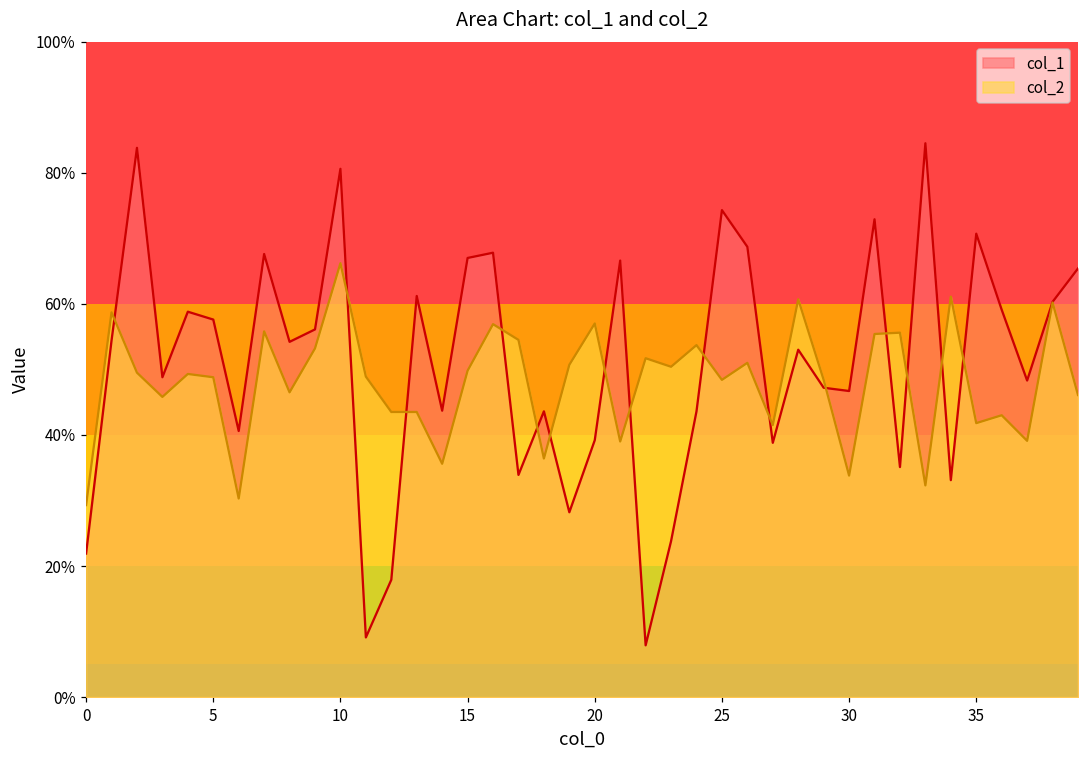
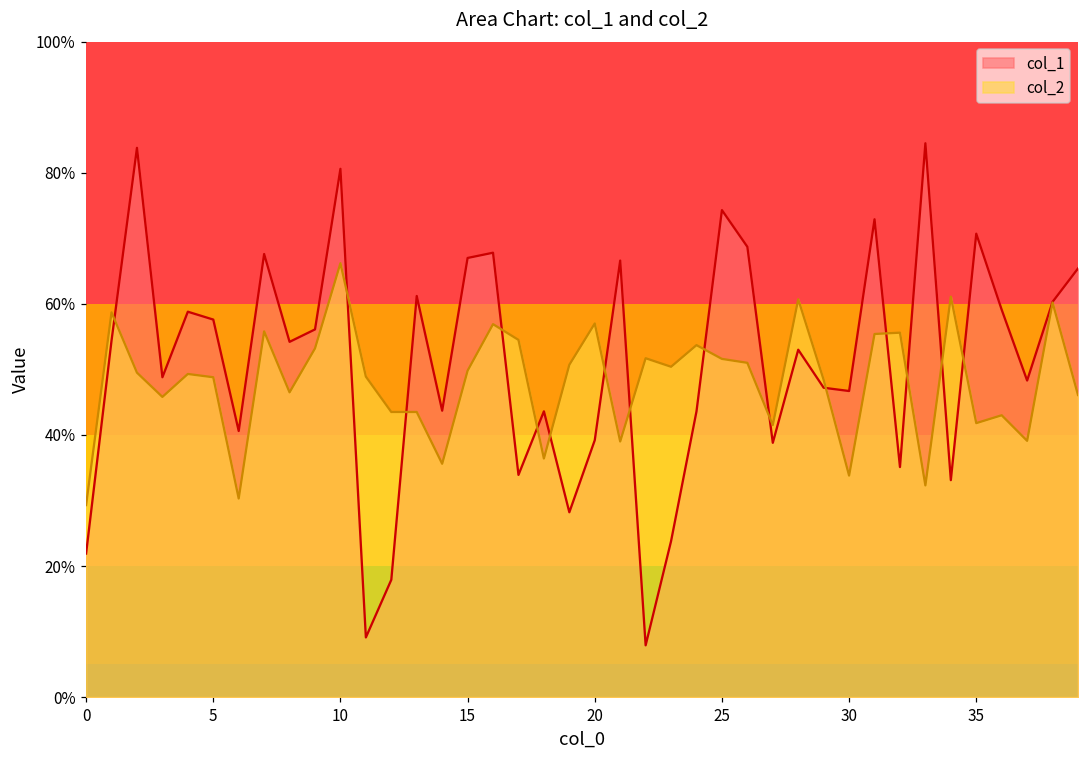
  {
    "col_1": {
      "0": "22%",
      "5": "58%",
      "10": "81%",
      "15": "67%",
      "20": "39%",
      "25": "74%",
      "30": "47%",
      "35": "71%"
    },
    "col_2": {
      "0": "29%",
      "5": "49%",
      "10": "66%",
      "15": "50%",
      "20": "57%",
-     "25": "48%",
+     "25": "52%",
      "30": "34%",
      "35": "42%"
    }
  }
